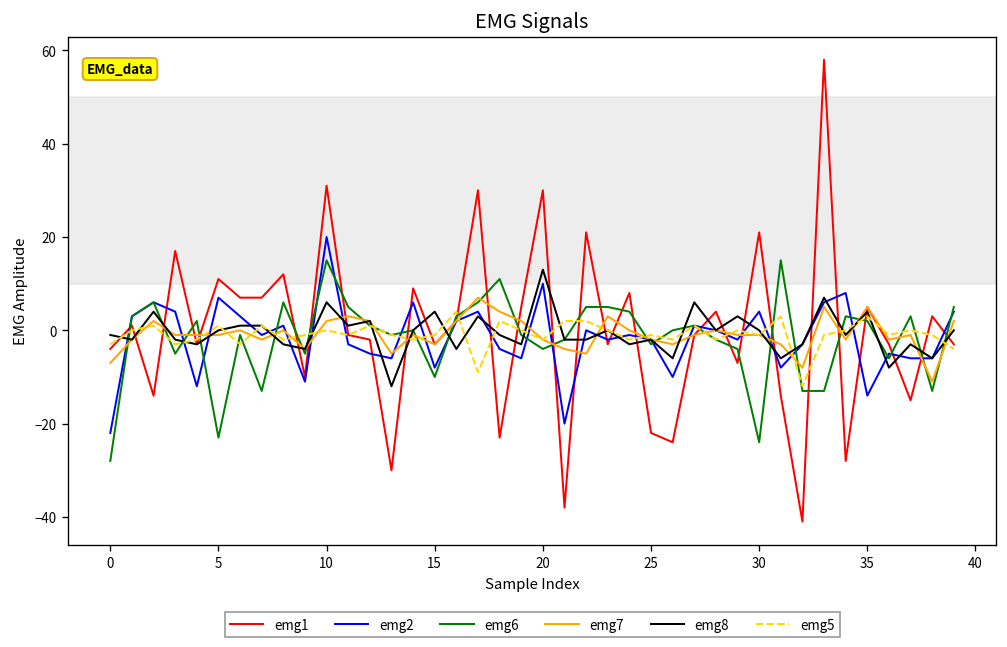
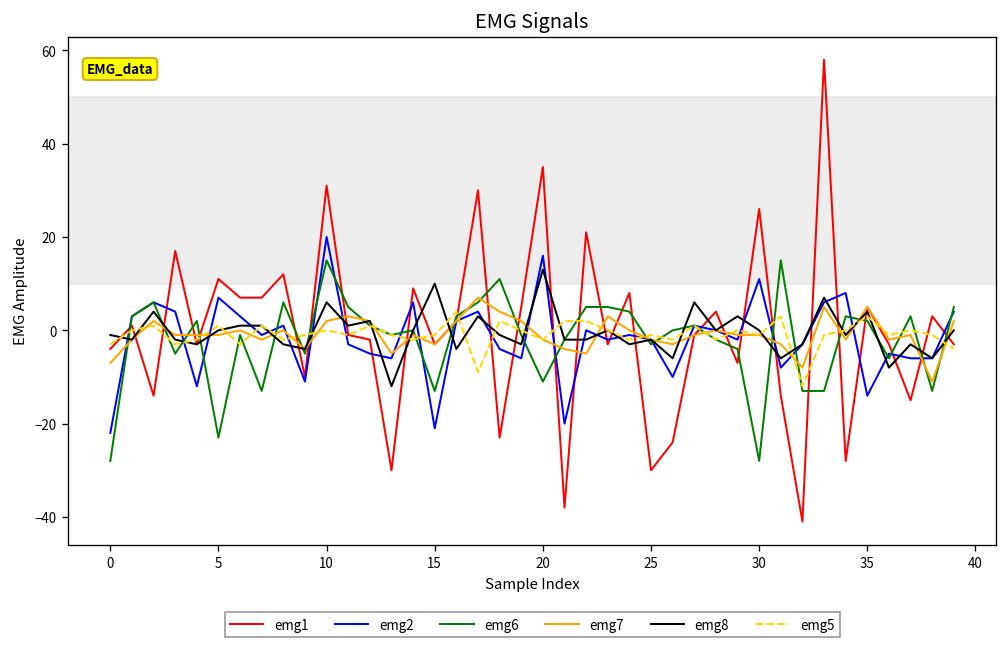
  {
    "emg1": {
      "0": -4,
      "5": 11,
      "10": 31,
-     "20": 30,
-     "25": -22,
-     "30": 21
+     "20": 35,
+     "25": -30,
+     "30": 26
    },
    "emg2": {
      "0": -22,
      "5": 7,
      "10": 20,
-     "15": -8,
-     "20": 10,
-     "30": 4,
+     "15": -21,
+     "20": 16,
+     "30": 11,
      "35": -14
    },
    "emg6": {
      "0": -28,
      "5": -23,
      "10": 15,
-     "15": -10,
-     "20": -4,
+     "15": -13,
+     "20": -11,
      "25": -3,
-     "30": -24,
+     "30": -28,
      "35": 2
    },
    "emg8": {
      "0": -1,
      "5": 0,
      "10": 6,
-     "15": 4,
+     "15": 10,
      "20": 13,
      "30": 0,
      "35": 4
    }
  }
